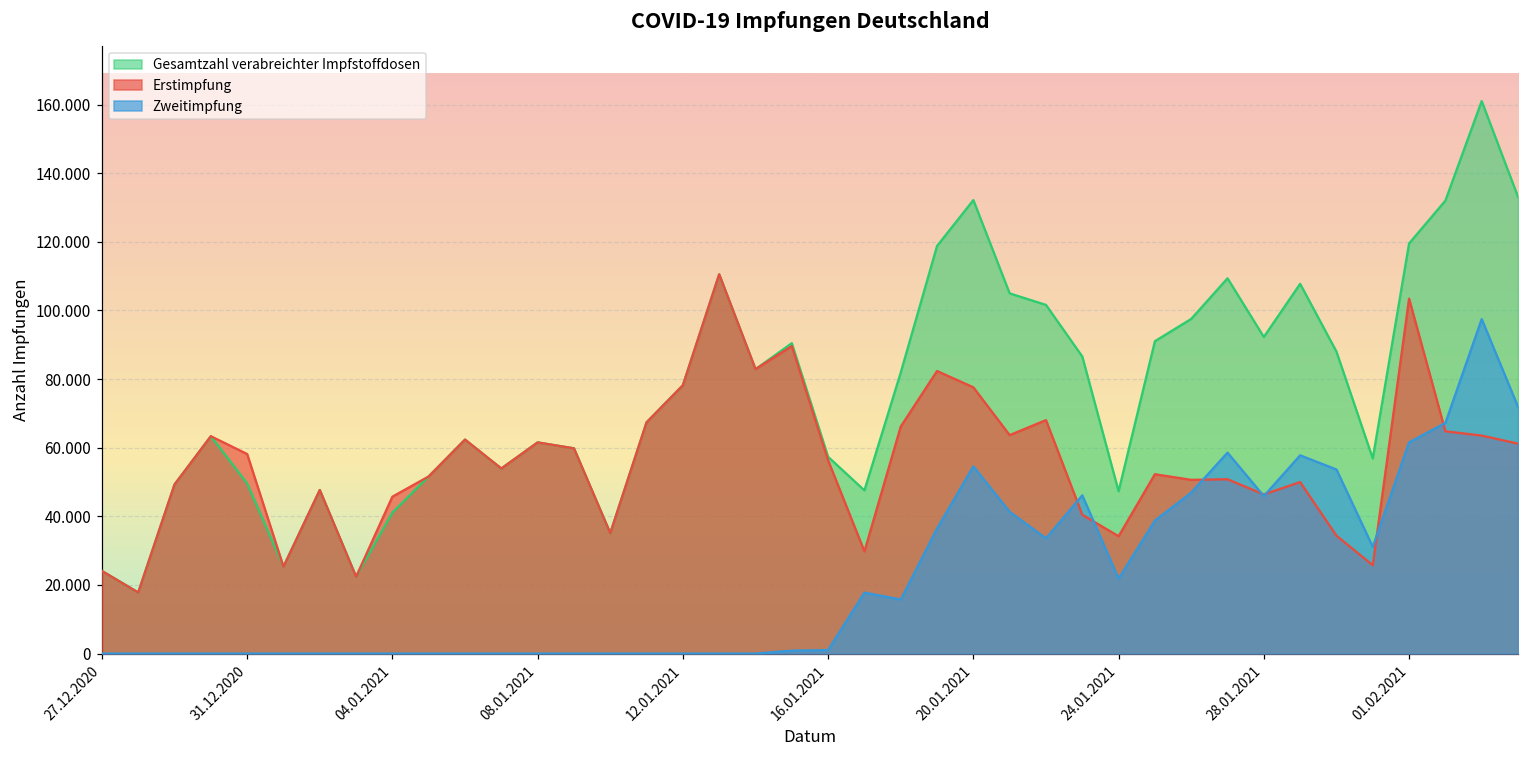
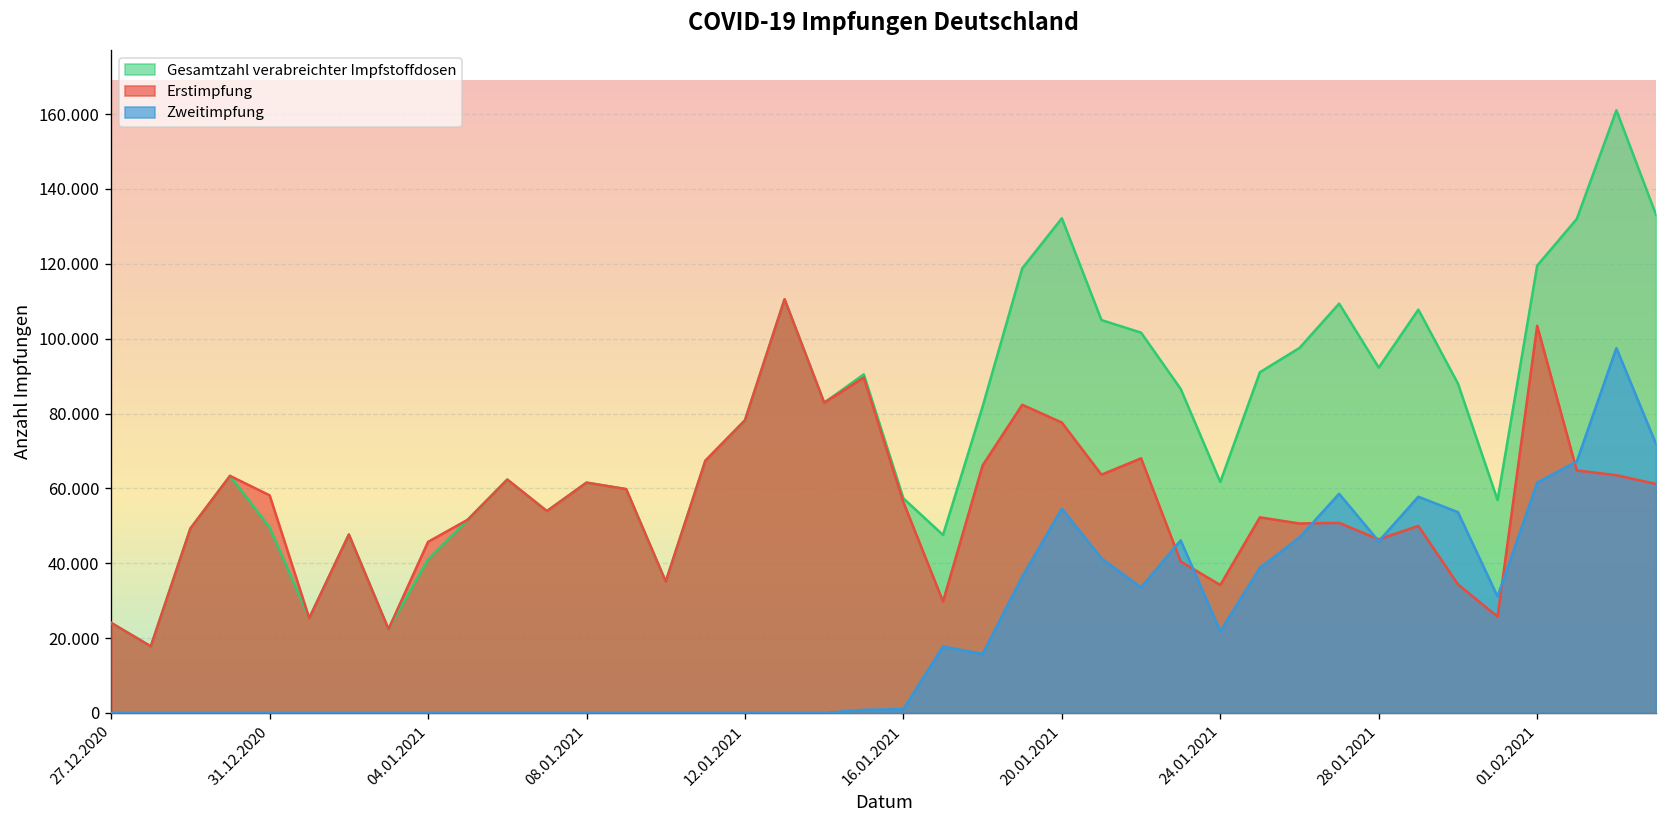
  {
    "Gesamtzahl verabreichter Impfstoffdosen": {
      "31.12.2020": 50,
      "04.01.2021": 41,
      "16.01.2021": 57,
      "20.01.2021": 132,
-     "24.01.2021": 47,
+     "24.01.2021": 62,
      "28.01.2021": 92,
      "01.02.2021": 120
    },
    "Erstimpfung": {
      "31.12.2020": 58,
      "04.01.2021": 46,
      "16.01.2021": 56,
      "20.01.2021": 78,
      "24.01.2021": 34,
      "01.02.2021": 103
    },
    "Zweitimpfung": {
      "27.12.2020": 0,
      "31.12.2020": 0,
      "04.01.2021": 0,
      "08.01.2021": 0,
      "12.01.2021": 0,
      "16.01.2021": 1,
      "20.01.2021": 55,
      "24.01.2021": 22,
      "01.02.2021": 62
    }
  }
